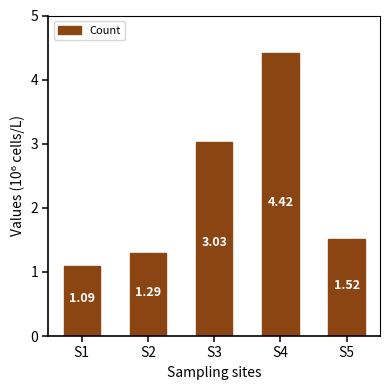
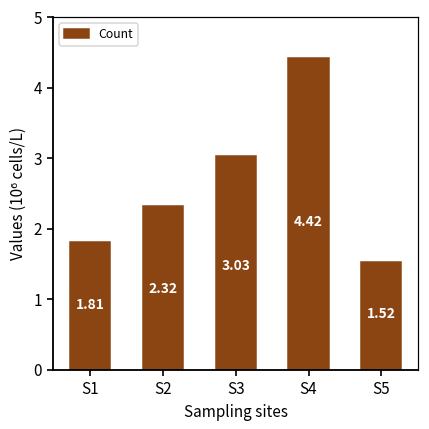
  {
-   "S1": 1.09,
-   "S2": 1.29,
+   "S1": 1.81,
+   "S2": 2.32,
    "S3": 3.03,
    "S4": 4.42,
    "S5": 1.52
  }
